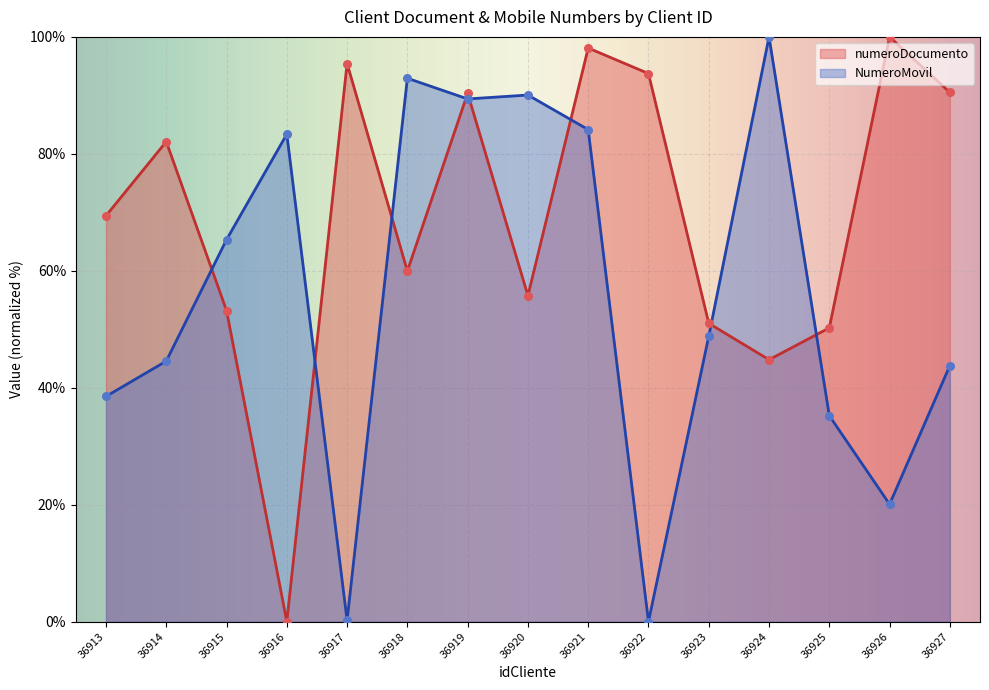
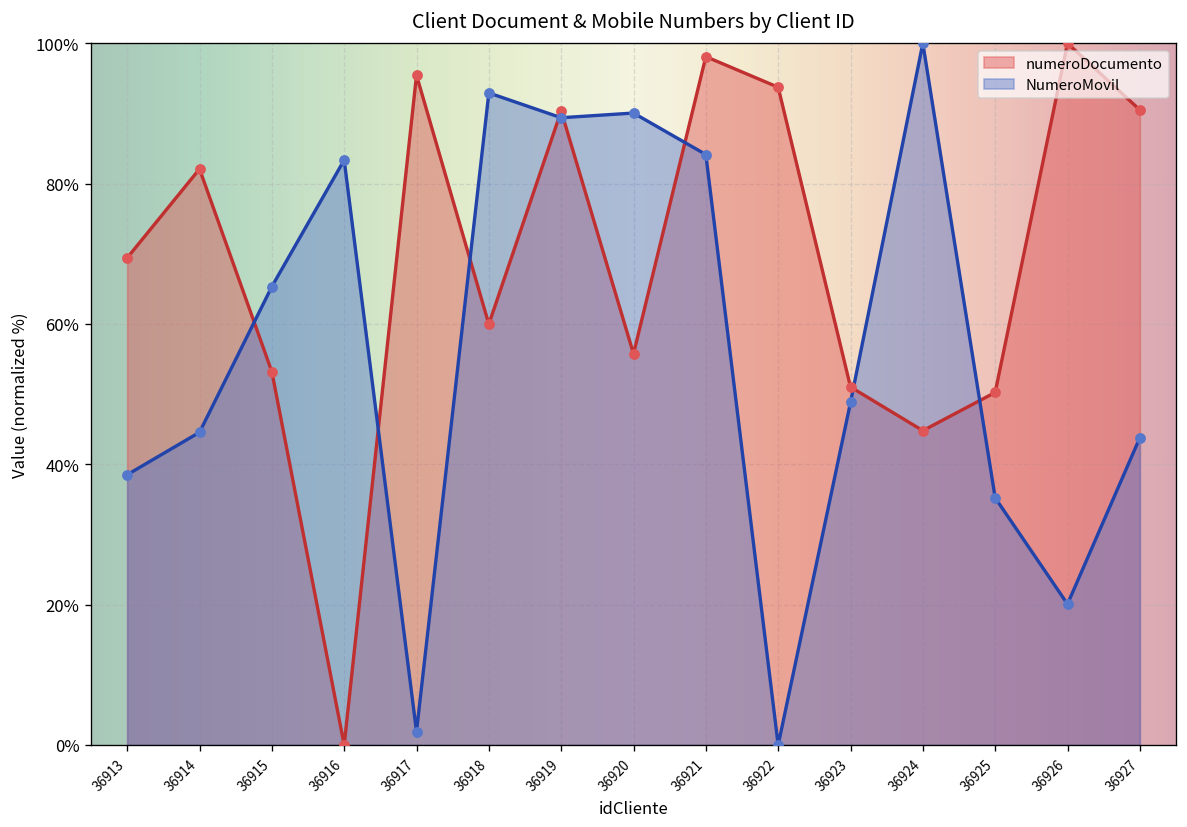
  {
    "numeroDocumento": {
      "36913": "69%",
      "36914": "82%",
      "36915": "53%",
      "36916": "0%",
      "36917": "95%",
      "36918": "60%",
      "36919": "90%",
      "36920": "56%",
      "36921": "98%",
      "36922": "94%",
      "36923": "51%",
      "36924": "45%",
      "36925": "50%",
      "36926": "100%",
      "36927": "91%"
    },
    "NumeroMovil": {
      "36913": "39%",
      "36914": "45%",
      "36915": "65%",
      "36916": "83%",
-     "36917": "0%",
+     "36917": "2%",
      "36918": "93%",
      "36919": "89%",
      "36920": "90%",
      "36921": "84%",
      "36922": "0%",
      "36923": "49%",
      "36924": "100%",
      "36925": "35%",
      "36926": "20%",
      "36927": "44%"
    }
  }
